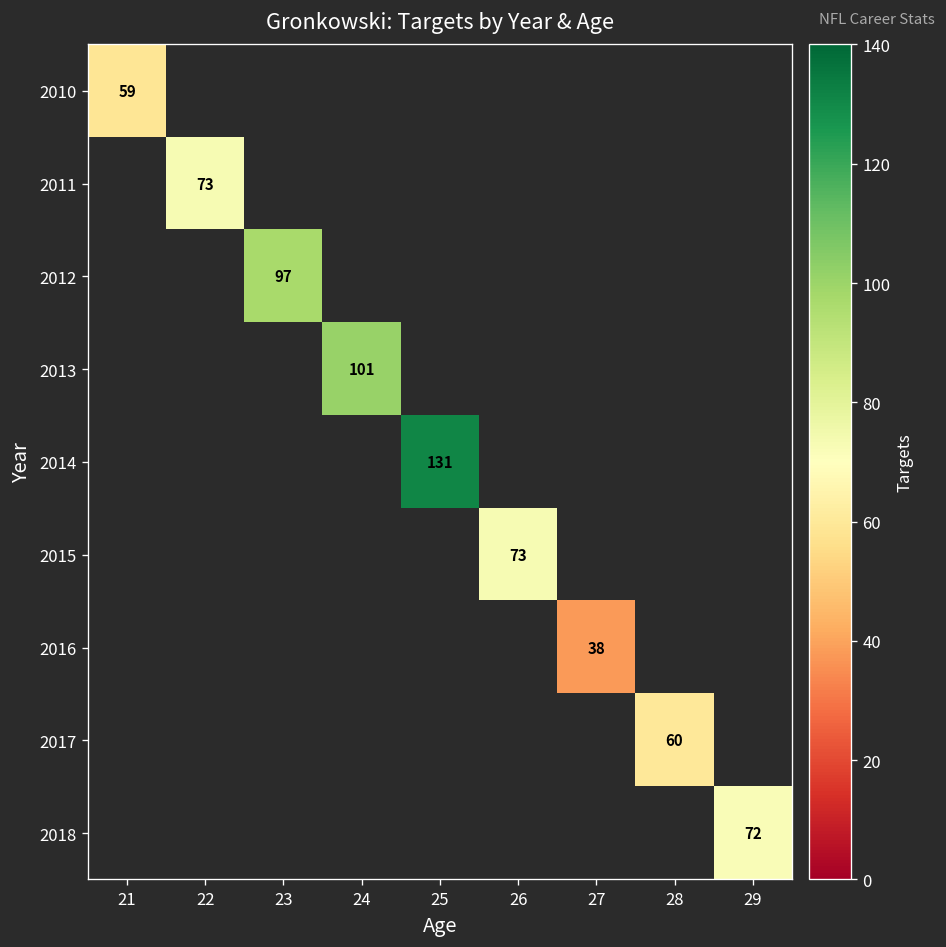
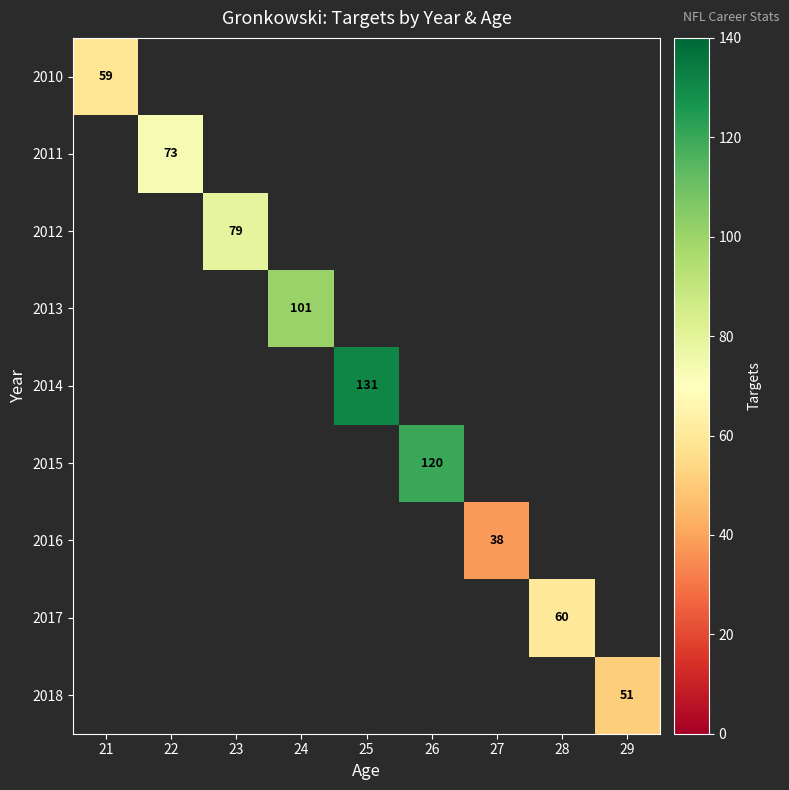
  {
    "2010": {
      "21": 59
    },
    "2011": {
      "22": 73
    },
    "2012": {
-     "23": 97
+     "23": 79
    },
    "2013": {
      "24": 101
    },
    "2014": {
      "25": 131
    },
    "2015": {
-     "26": 73
+     "26": 120
    },
    "2016": {
      "27": 38
    },
    "2017": {
      "28": 60
    },
    "2018": {
-     "29": 72
+     "29": 51
    }
  }
